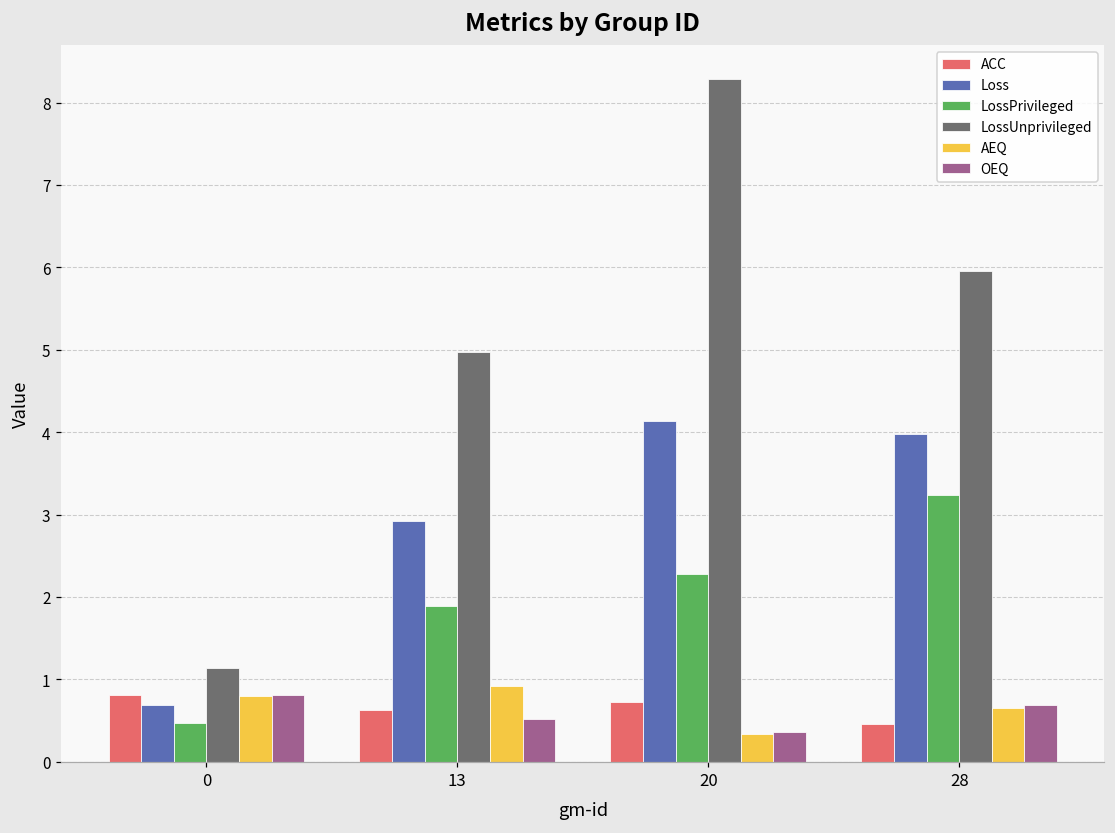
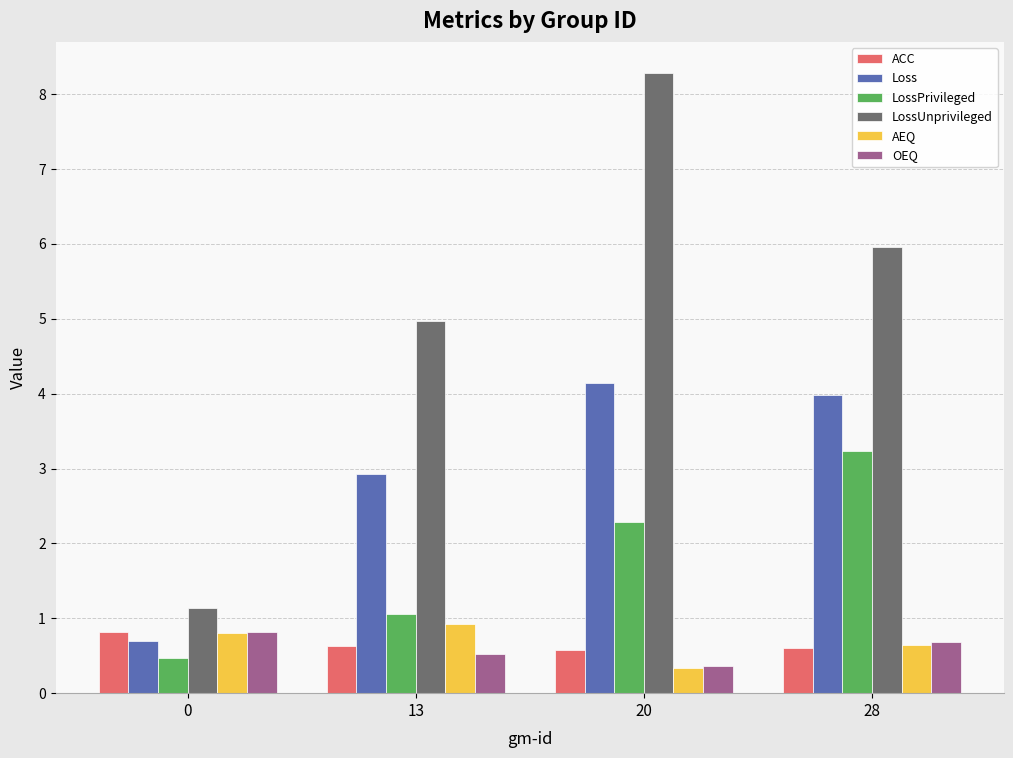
  {
    "ACC": {
      "0": 0.8,
      "13": 0.6,
-     "20": 0.7,
-     "28": 0.5
+     "20": 0.6,
+     "28": 0.6
    },
    "Loss": {
      "0": 0.7,
      "13": 2.9,
      "20": 4.1,
      "28": 4.0
    },
    "LossPrivileged": {
      "0": 0.5,
-     "13": 1.9,
+     "13": 1.1,
      "20": 2.3,
      "28": 3.2
    },
    "AEQ": {
      "0": 0.8,
      "13": 0.9,
      "20": 0.3,
      "28": 0.6
    }
  }
